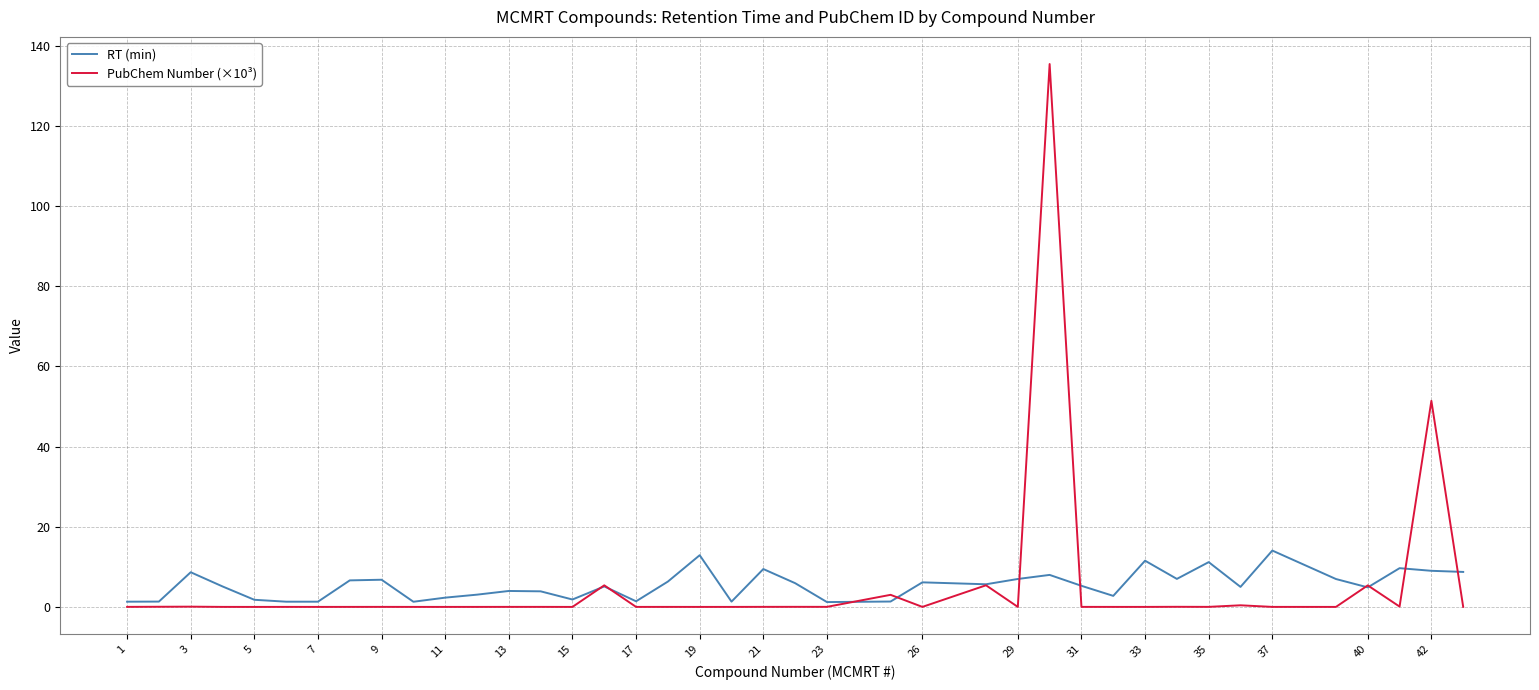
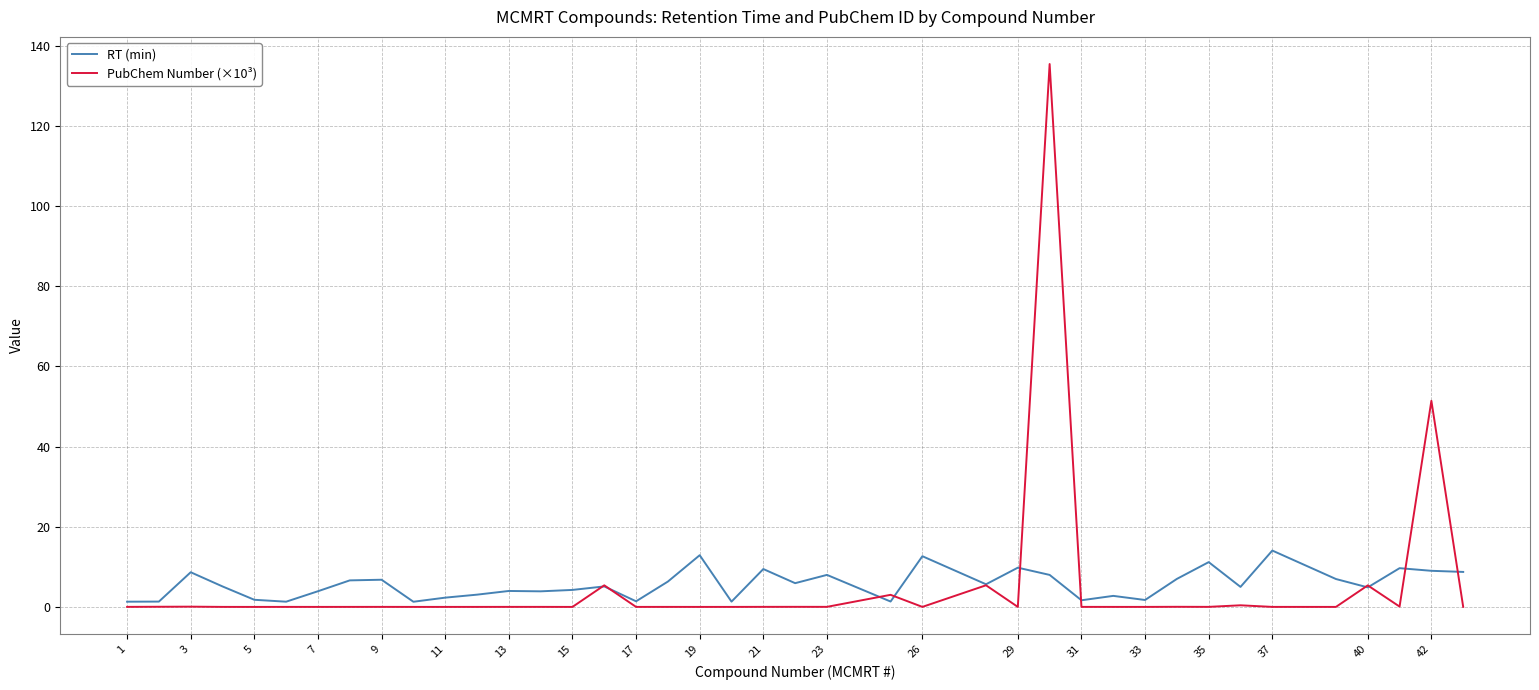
  {
    "RT (min)": {
      "1": 1,
      "3": 9,
      "5": 2,
-     "7": 1,
+     "7": 4,
      "9": 7,
      "11": 2,
      "13": 4,
-     "15": 2,
+     "15": 4,
      "17": 1,
      "19": 13,
      "21": 9,
-     "23": 1,
-     "26": 6,
-     "29": 7,
-     "31": 5,
-     "33": 12,
+     "23": 8,
+     "26": 13,
+     "29": 10,
+     "31": 2,
+     "33": 2,
      "35": 11,
      "37": 14,
      "42": 9
    },
    "PubChem Number (×10³)": {
      "1": 0,
      "3": 0,
      "5": 0,
      "7": 0,
      "9": 0,
      "11": 0,
      "13": 0,
      "15": 0,
      "17": 0,
      "19": 0,
      "21": 0,
      "23": 0,
      "26": 0,
      "29": 0,
      "31": 0,
      "33": 0,
      "35": 0,
      "37": 0,
      "42": 51
    }
  }
